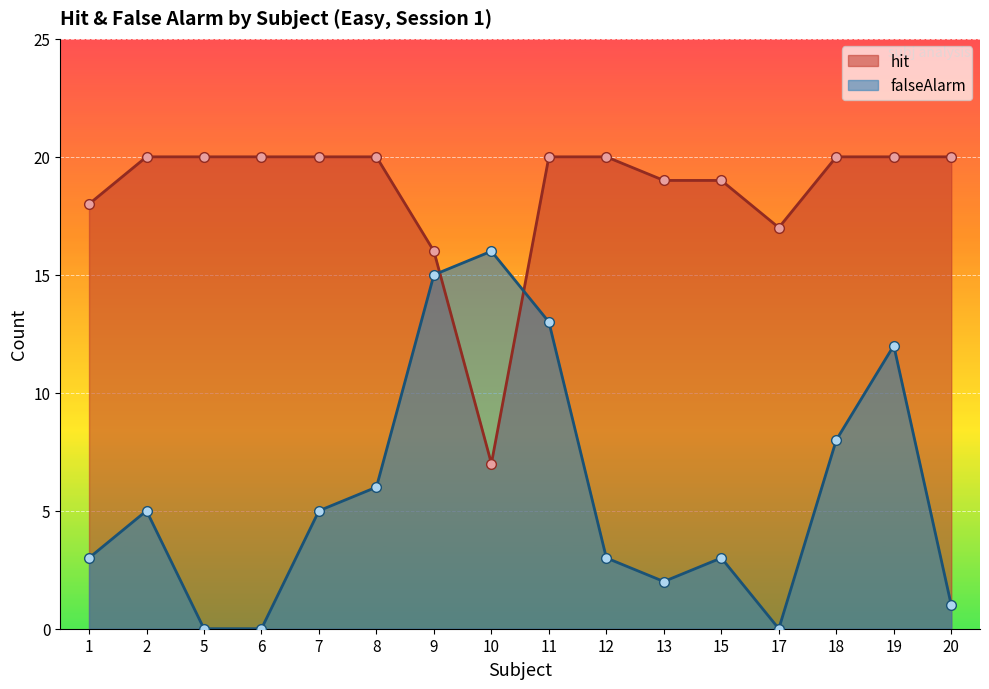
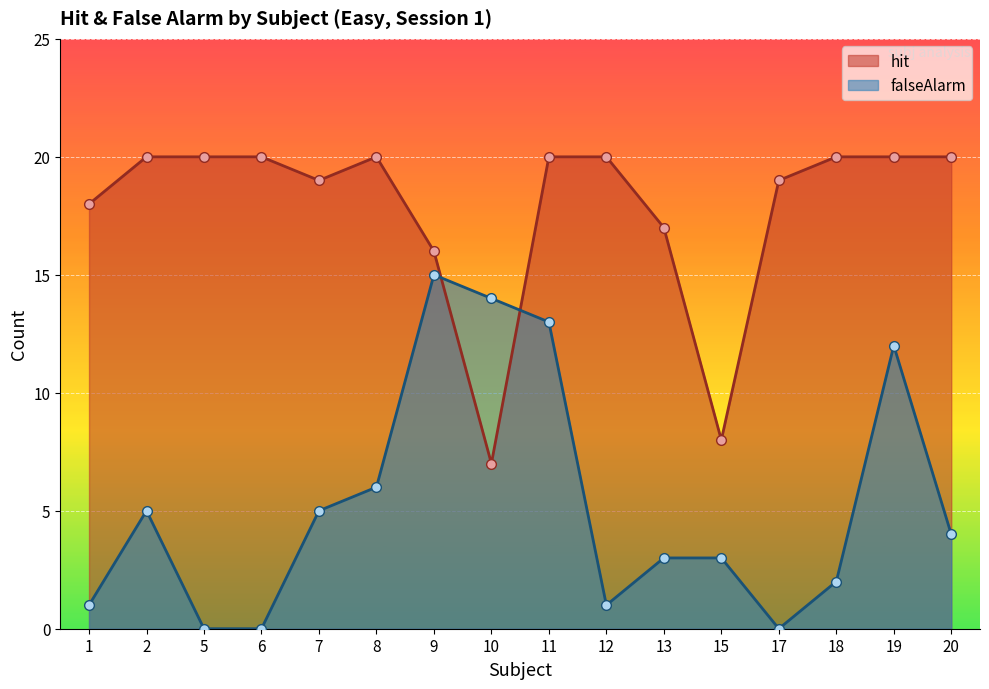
  {
    "hit": {
      "1": 18,
      "2": 20,
      "5": 20,
      "6": 20,
-     "7": 20,
+     "7": 19,
      "8": 20,
      "9": 16,
      "10": 7,
      "11": 20,
      "12": 20,
-     "13": 19,
-     "15": 19,
-     "17": 17,
+     "13": 17,
+     "15": 8,
+     "17": 19,
      "18": 20,
      "19": 20,
      "20": 20
    },
    "falseAlarm": {
-     "1": 3,
+     "1": 1,
      "2": 5,
      "5": 0,
      "6": 0,
      "7": 5,
      "8": 6,
      "9": 15,
-     "10": 16,
+     "10": 14,
      "11": 13,
-     "12": 3,
-     "13": 2,
+     "12": 1,
+     "13": 3,
      "15": 3,
      "17": 0,
-     "18": 8,
+     "18": 2,
      "19": 12,
-     "20": 1
+     "20": 4
    }
  }
